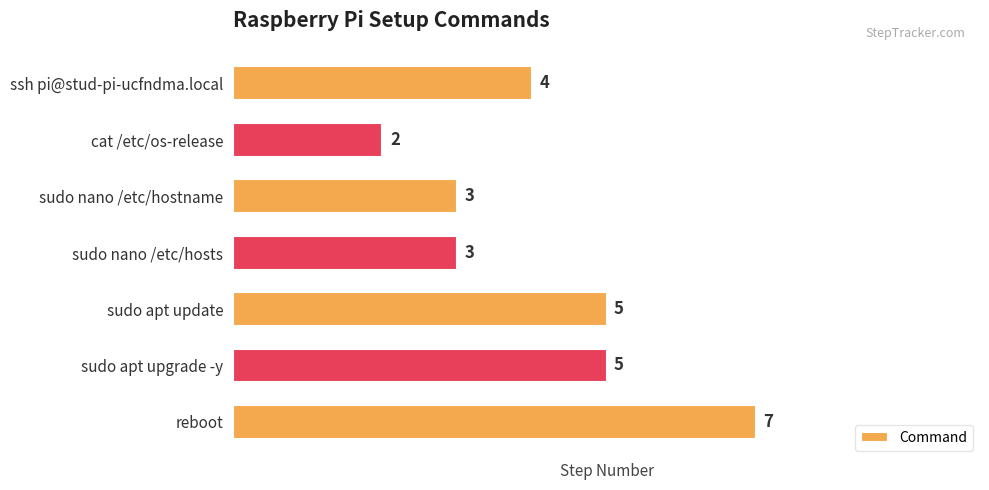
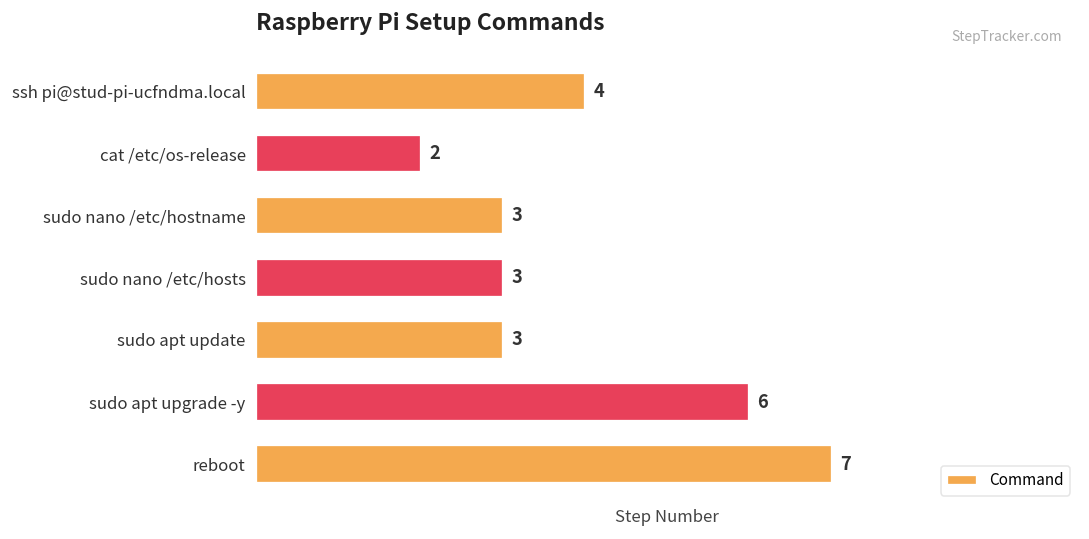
  {
    "ssh pi@stud-pi-ucfndma.local": 4,
    "cat /etc/os-release": 2,
    "sudo nano /etc/hostname": 3,
    "sudo nano /etc/hosts": 3,
-   "sudo apt update": 5,
-   "sudo apt upgrade -y": 5,
+   "sudo apt update": 3,
+   "sudo apt upgrade -y": 6,
    "reboot": 7
  }
